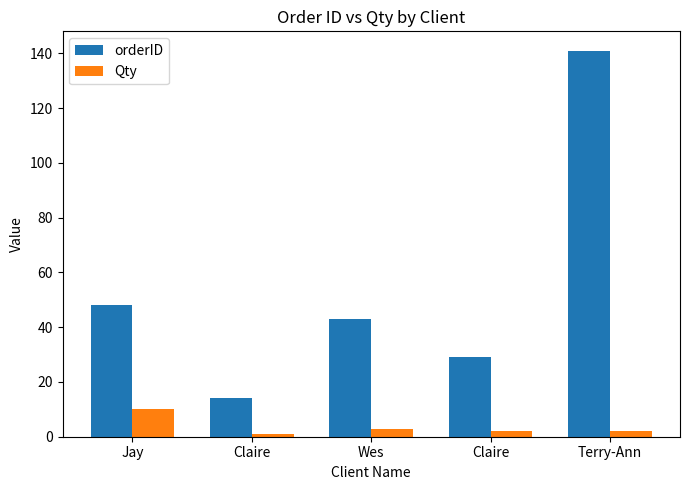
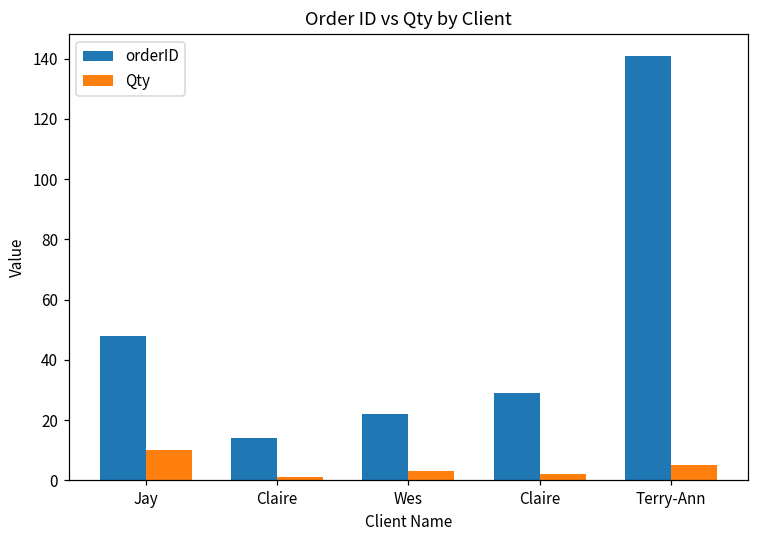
  {
    "orderID": {
      "Jay": 48,
-     "Wes": 43,
+     "Wes": 22,
      "Terry-Ann": 141
    },
    "Qty": {
      "Jay": 10,
      "Wes": 3,
-     "Terry-Ann": 2
+     "Terry-Ann": 5
    }
  }
